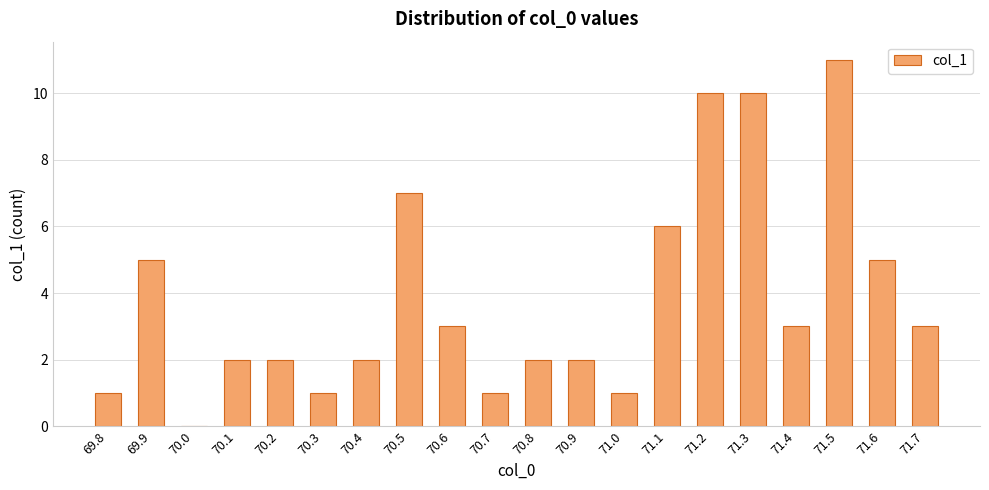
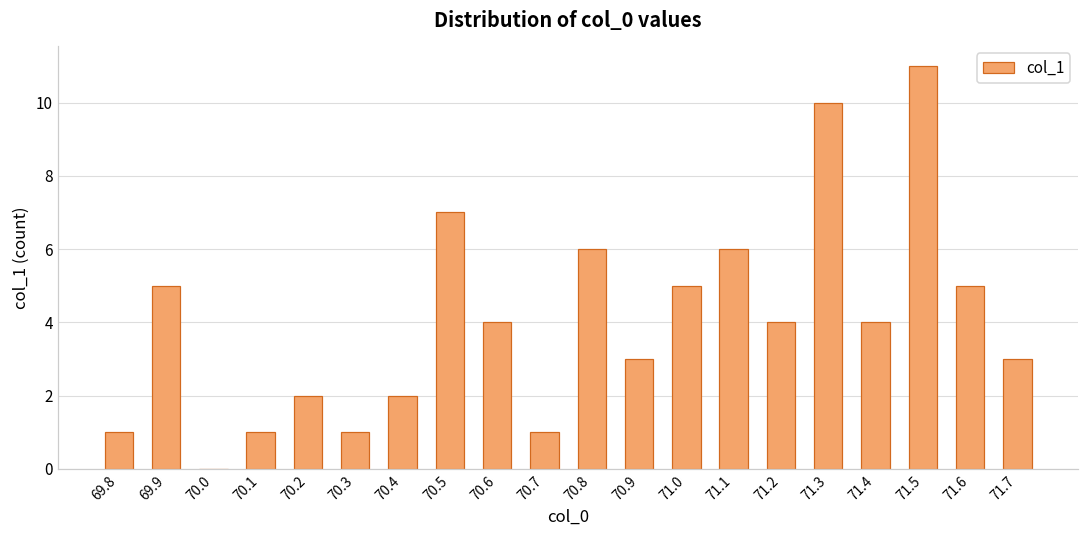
  {
    "69.8": 1,
    "69.9": 5,
    "70.0": 0,
-   "70.1": 2,
+   "70.1": 1,
    "70.2": 2,
    "70.3": 1,
    "70.4": 2,
    "70.5": 7,
-   "70.6": 3,
+   "70.6": 4,
    "70.7": 1,
-   "70.8": 2,
-   "70.9": 2,
-   "71.0": 1,
+   "70.8": 6,
+   "70.9": 3,
+   "71.0": 5,
    "71.1": 6,
-   "71.2": 10,
+   "71.2": 4,
    "71.3": 10,
-   "71.4": 3,
+   "71.4": 4,
    "71.5": 11,
    "71.6": 5,
    "71.7": 3
  }
